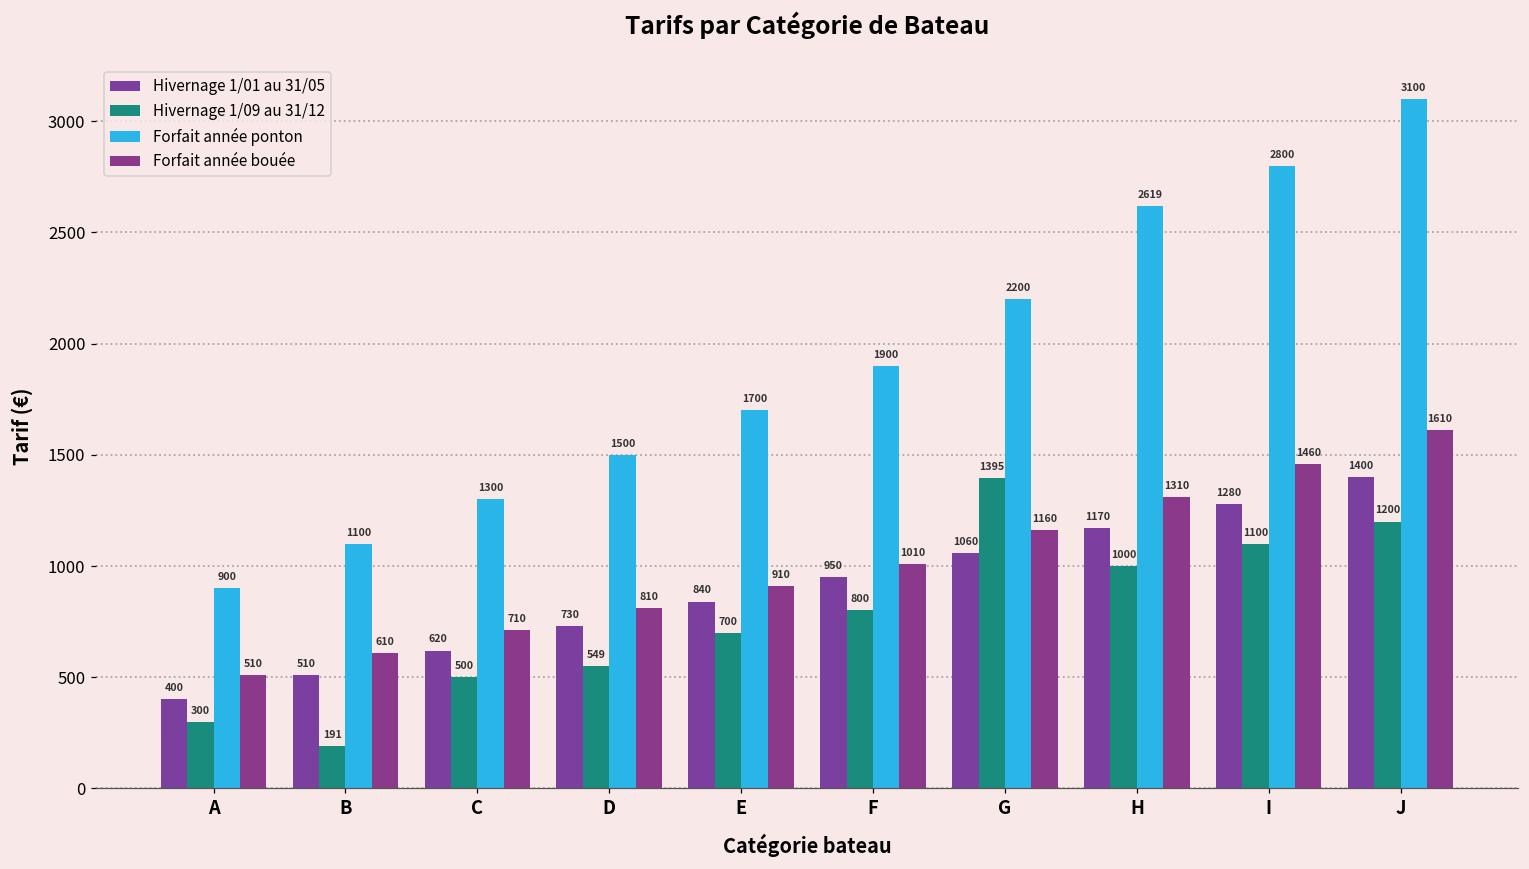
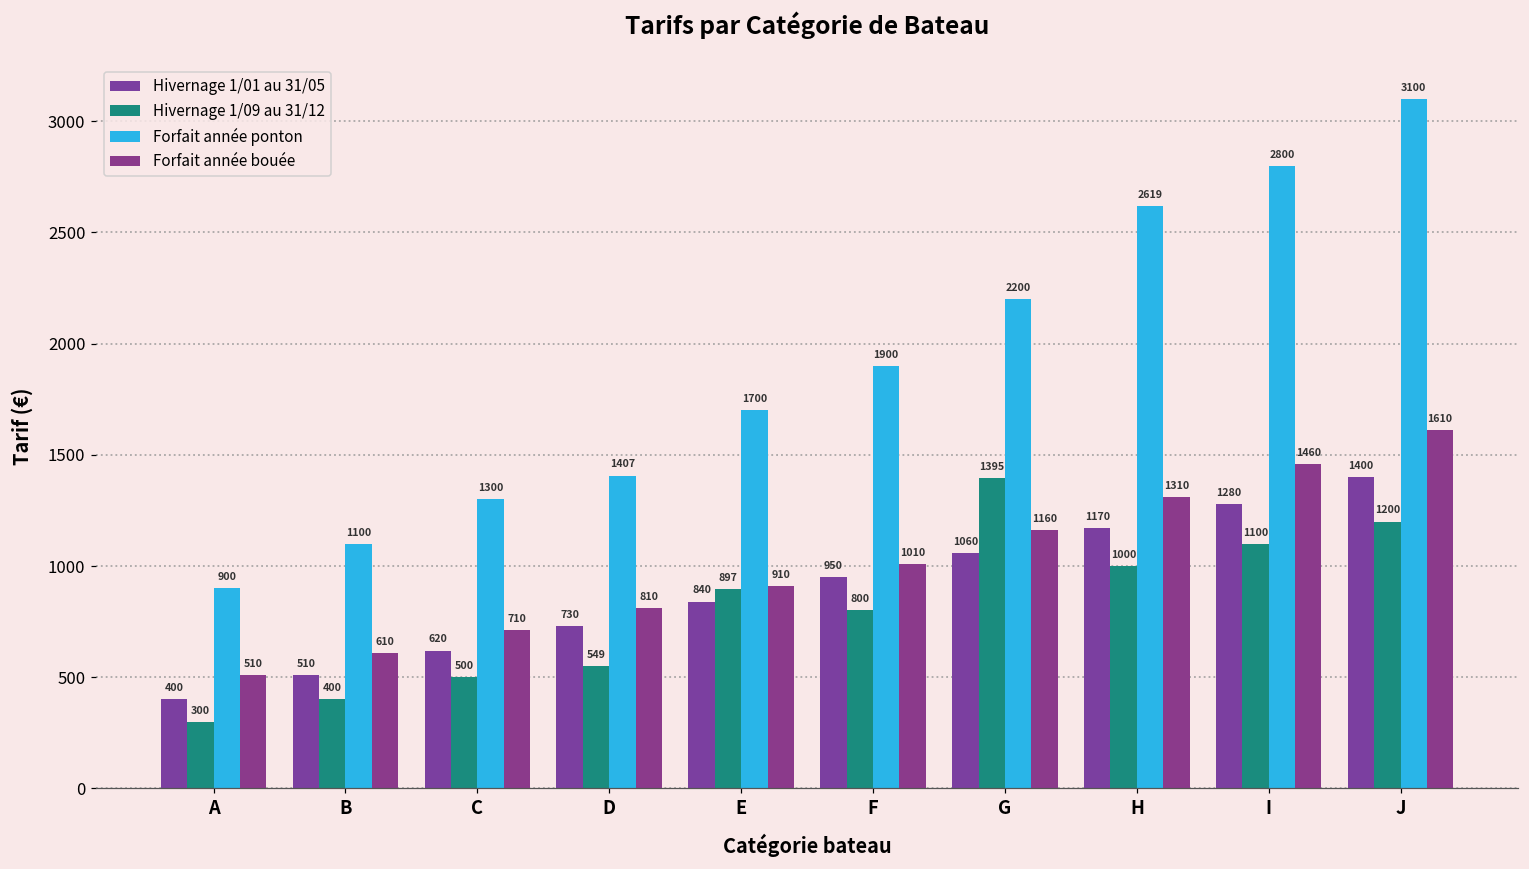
  {
    "Hivernage 1/09 au 31/12": {
      "A": 300,
-     "B": 191,
+     "B": 400,
      "C": 500,
      "D": 549,
-     "E": 700,
+     "E": 897,
      "F": 800,
      "G": 1395,
      "H": 1000,
      "I": 1100,
      "J": 1200
    },
    "Forfait année ponton": {
      "A": 900,
      "B": 1100,
      "C": 1300,
-     "D": 1500,
+     "D": 1407,
      "E": 1700,
      "F": 1900,
      "G": 2200,
      "H": 2619,
      "I": 2800,
      "J": 3100
    }
  }
